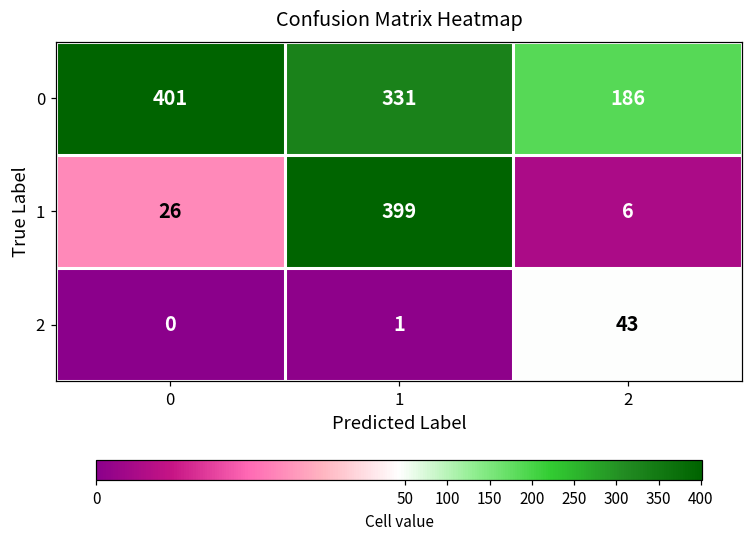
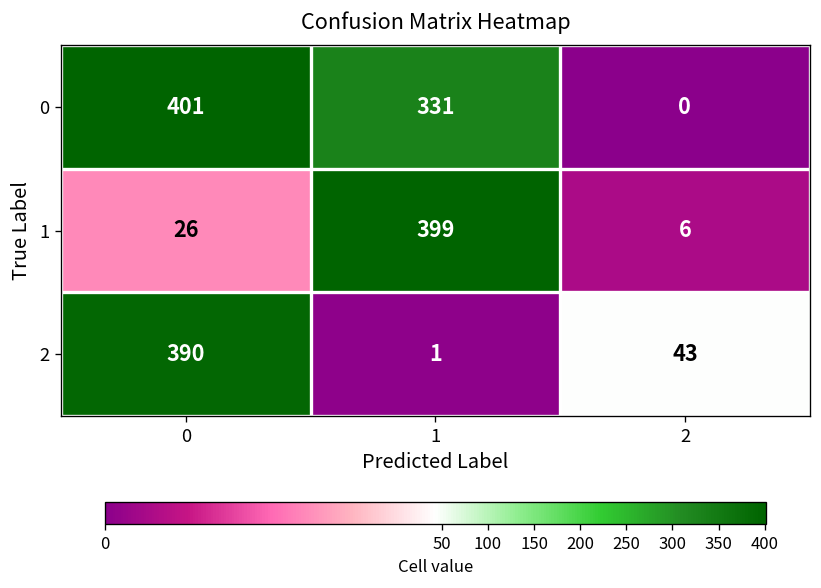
  {
    "0": {
      "0": 401,
      "1": 331,
-     "2": 186
+     "2": 0
    },
    "1": {
      "0": 26,
      "1": 399,
      "2": 6
    },
    "2": {
-     "0": 0,
+     "0": 390,
      "1": 1,
      "2": 43
    }
  }
